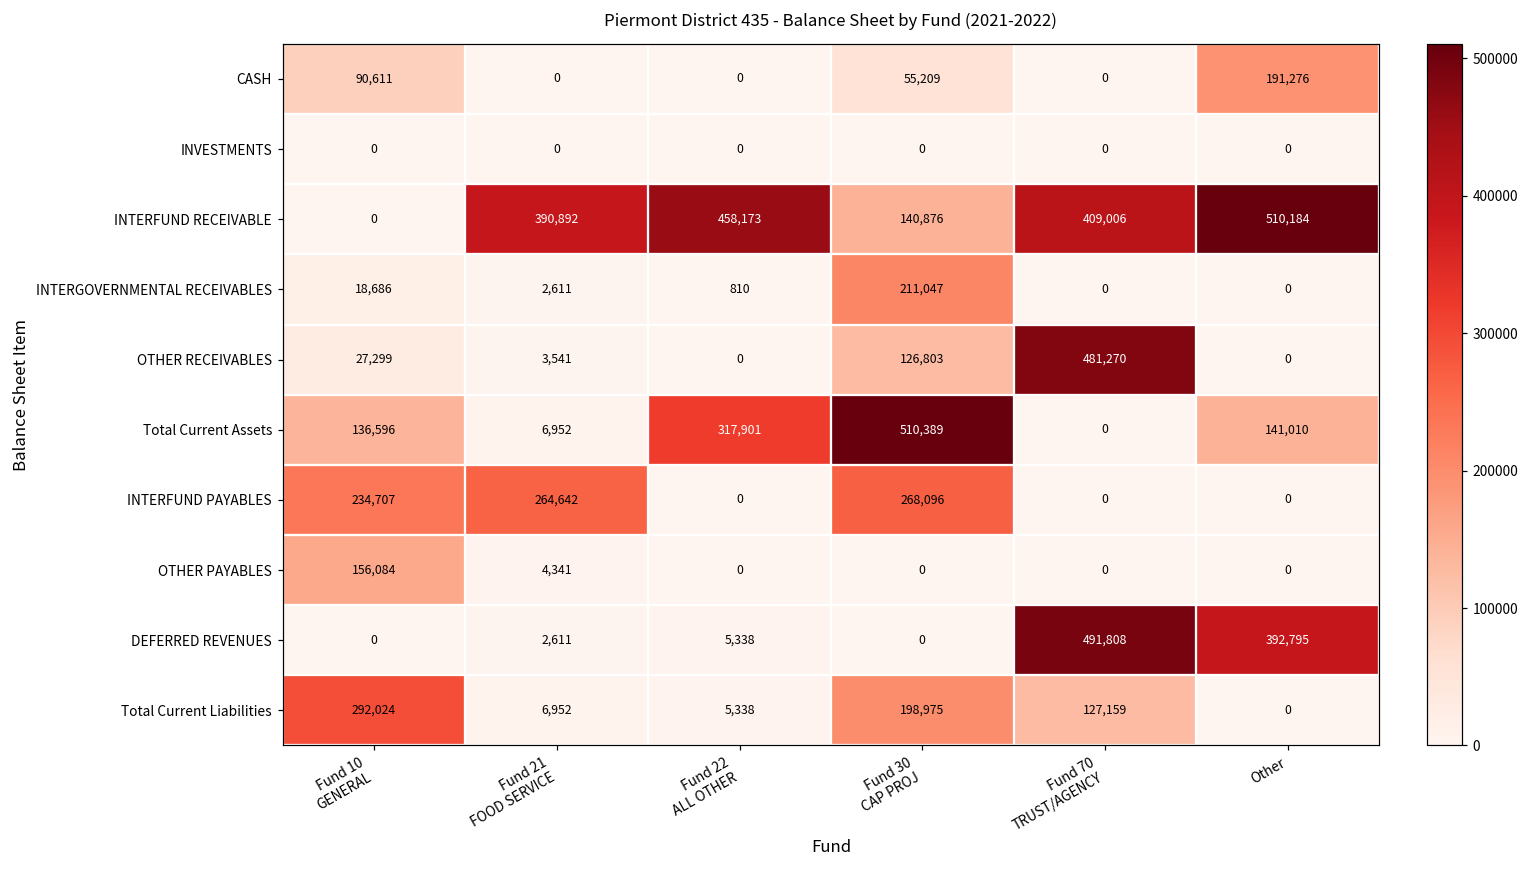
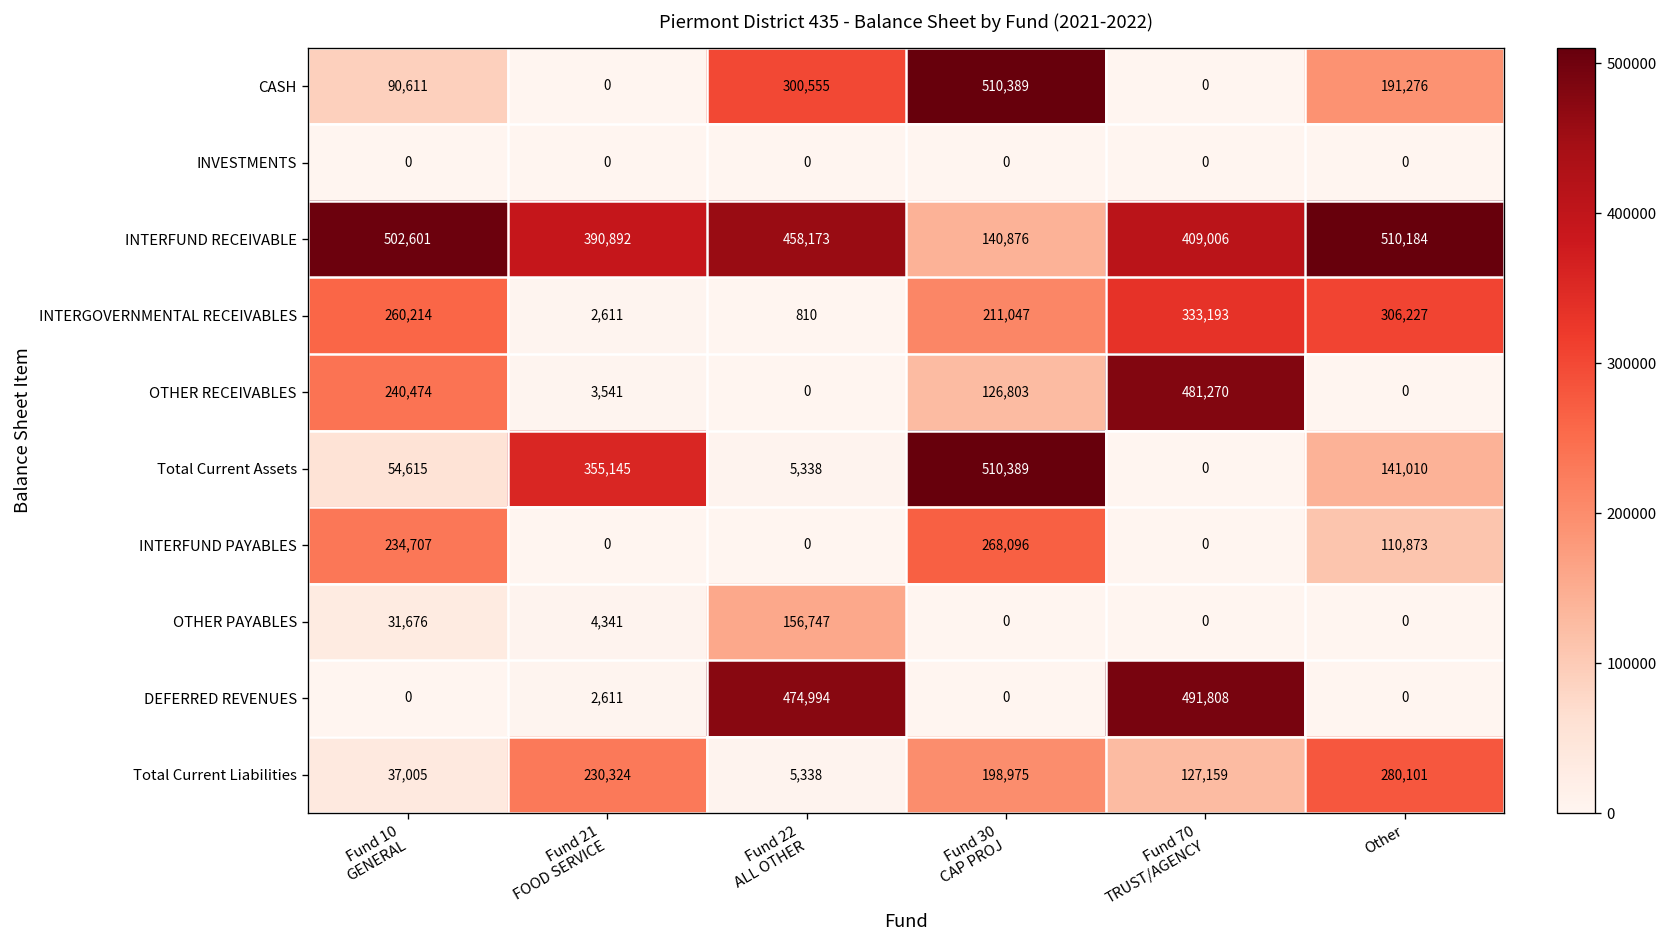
  {
    "CASH": {
      "Fund 10 GENERAL": "90,611",
      "Fund 21 FOOD SERVICE": "0",
-     "Fund 22 ALL OTHER": "0",
-     "Fund 30 CAP PROJ": "55,209",
+     "Fund 22 ALL OTHER": "300,555",
+     "Fund 30 CAP PROJ": "510,389",
      "Fund 70 TRUST/AGENCY": "0",
      "Other": "191,276"
    },
    "INVESTMENTS": {
      "Fund 10 GENERAL": "0",
      "Fund 21 FOOD SERVICE": "0",
      "Fund 22 ALL OTHER": "0",
      "Fund 30 CAP PROJ": "0",
      "Fund 70 TRUST/AGENCY": "0",
      "Other": "0"
    },
    "INTERFUND RECEIVABLE": {
-     "Fund 10 GENERAL": "0",
+     "Fund 10 GENERAL": "502,601",
      "Fund 21 FOOD SERVICE": "390,892",
      "Fund 22 ALL OTHER": "458,173",
      "Fund 30 CAP PROJ": "140,876",
      "Fund 70 TRUST/AGENCY": "409,006",
      "Other": "510,184"
    },
    "INTERGOVERNMENTAL RECEIVABLES": {
-     "Fund 10 GENERAL": "18,686",
+     "Fund 10 GENERAL": "260,214",
      "Fund 21 FOOD SERVICE": "2,611",
      "Fund 22 ALL OTHER": "810",
      "Fund 30 CAP PROJ": "211,047",
-     "Fund 70 TRUST/AGENCY": "0",
-     "Other": "0"
+     "Fund 70 TRUST/AGENCY": "333,193",
+     "Other": "306,227"
    },
    "OTHER RECEIVABLES": {
-     "Fund 10 GENERAL": "27,299",
+     "Fund 10 GENERAL": "240,474",
      "Fund 21 FOOD SERVICE": "3,541",
      "Fund 22 ALL OTHER": "0",
      "Fund 30 CAP PROJ": "126,803",
      "Fund 70 TRUST/AGENCY": "481,270",
      "Other": "0"
    },
    "Total Current Assets": {
-     "Fund 10 GENERAL": "136,596",
-     "Fund 21 FOOD SERVICE": "6,952",
-     "Fund 22 ALL OTHER": "317,901",
+     "Fund 10 GENERAL": "54,615",
+     "Fund 21 FOOD SERVICE": "355,145",
+     "Fund 22 ALL OTHER": "5,338",
      "Fund 30 CAP PROJ": "510,389",
      "Fund 70 TRUST/AGENCY": "0",
      "Other": "141,010"
    },
    "INTERFUND PAYABLES": {
      "Fund 10 GENERAL": "234,707",
-     "Fund 21 FOOD SERVICE": "264,642",
+     "Fund 21 FOOD SERVICE": "0",
      "Fund 22 ALL OTHER": "0",
      "Fund 30 CAP PROJ": "268,096",
      "Fund 70 TRUST/AGENCY": "0",
-     "Other": "0"
+     "Other": "110,873"
    },
    "OTHER PAYABLES": {
-     "Fund 10 GENERAL": "156,084",
+     "Fund 10 GENERAL": "31,676",
      "Fund 21 FOOD SERVICE": "4,341",
-     "Fund 22 ALL OTHER": "0",
+     "Fund 22 ALL OTHER": "156,747",
      "Fund 30 CAP PROJ": "0",
      "Fund 70 TRUST/AGENCY": "0",
      "Other": "0"
    },
    "DEFERRED REVENUES": {
      "Fund 10 GENERAL": "0",
      "Fund 21 FOOD SERVICE": "2,611",
-     "Fund 22 ALL OTHER": "5,338",
+     "Fund 22 ALL OTHER": "474,994",
      "Fund 30 CAP PROJ": "0",
      "Fund 70 TRUST/AGENCY": "491,808",
-     "Other": "392,795"
+     "Other": "0"
    },
    "Total Current Liabilities": {
-     "Fund 10 GENERAL": "292,024",
-     "Fund 21 FOOD SERVICE": "6,952",
+     "Fund 10 GENERAL": "37,005",
+     "Fund 21 FOOD SERVICE": "230,324",
      "Fund 22 ALL OTHER": "5,338",
      "Fund 30 CAP PROJ": "198,975",
      "Fund 70 TRUST/AGENCY": "127,159",
-     "Other": "0"
+     "Other": "280,101"
    }
  }
